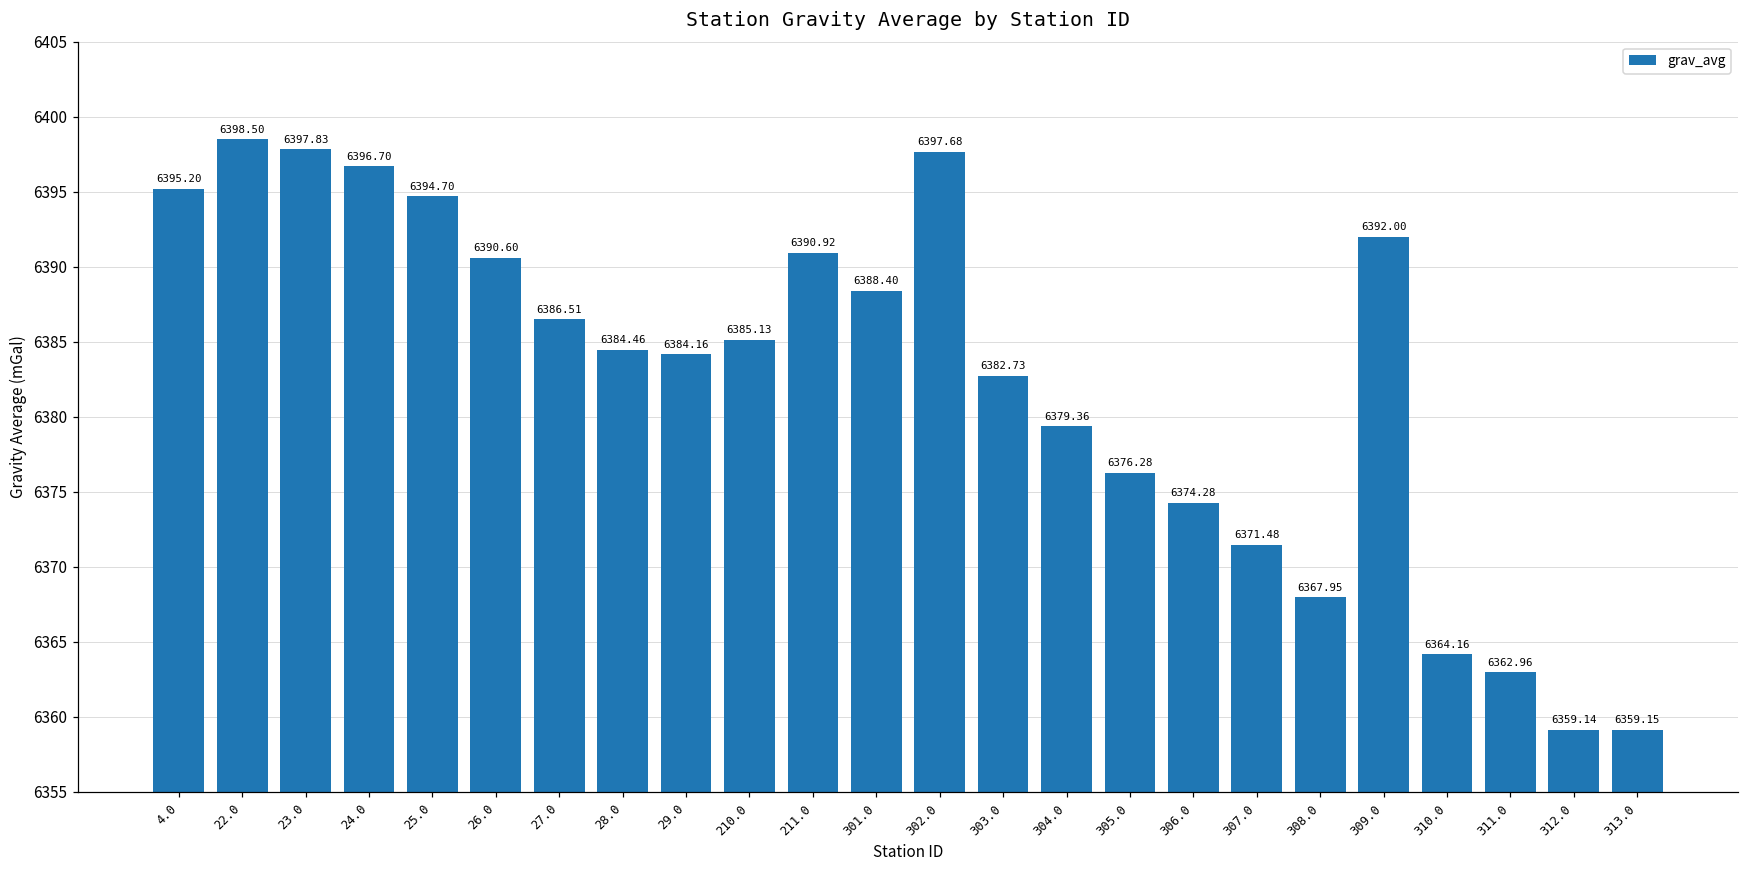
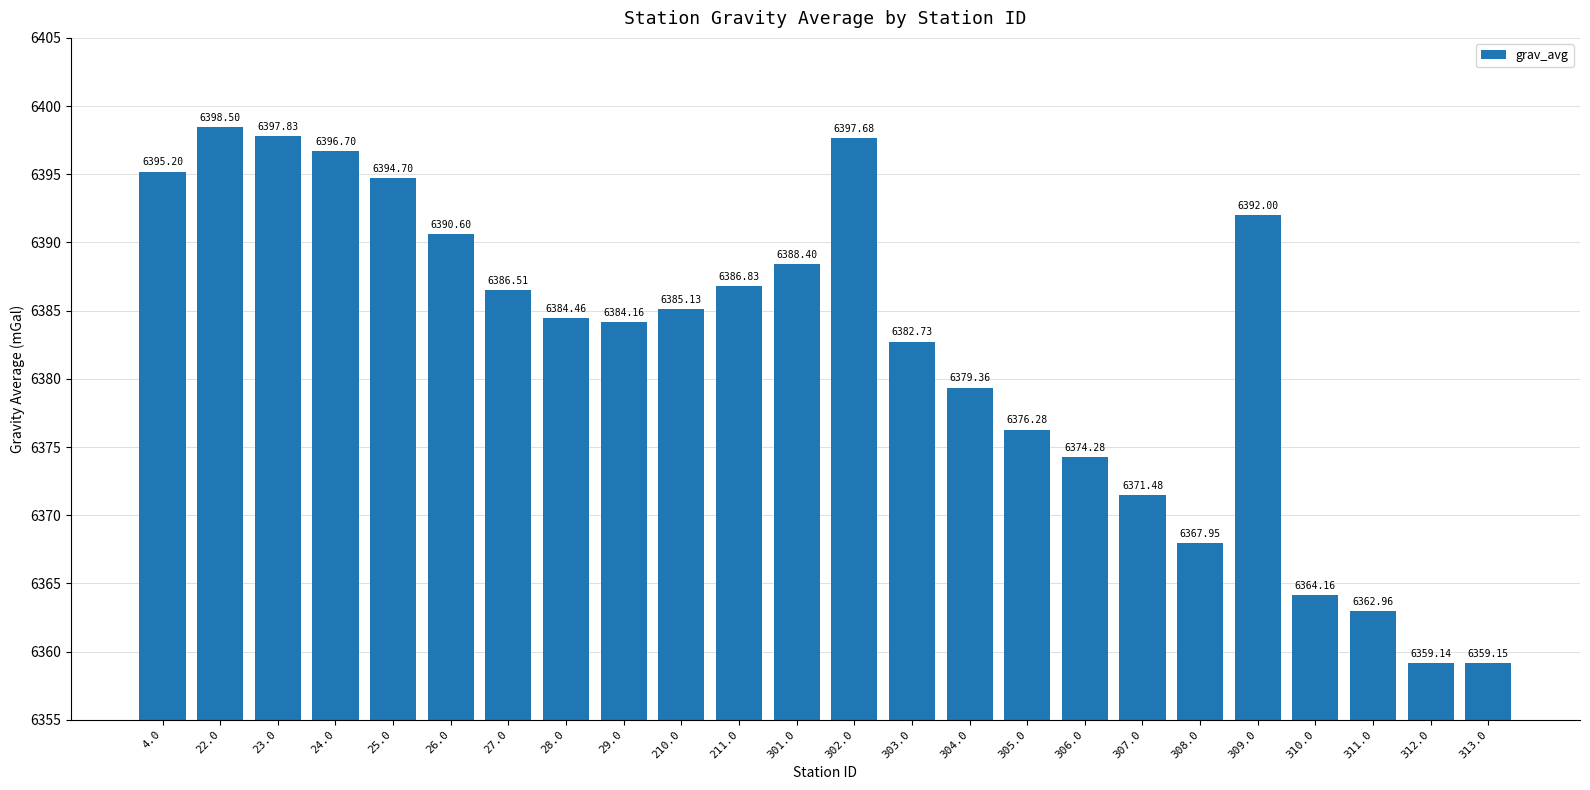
  {
    "4.0": 6395.20,
    "22.0": 6398.50,
    "23.0": 6397.83,
    "24.0": 6396.70,
    "25.0": 6394.70,
    "26.0": 6390.60,
    "27.0": 6386.51,
    "28.0": 6384.46,
    "29.0": 6384.16,
    "210.0": 6385.13,
-   "211.0": 6390.92,
+   "211.0": 6386.83,
    "301.0": 6388.40,
    "302.0": 6397.68,
    "303.0": 6382.73,
    "304.0": 6379.36,
    "305.0": 6376.28,
    "306.0": 6374.28,
    "307.0": 6371.48,
    "308.0": 6367.95,
    "309.0": 6392.00,
    "310.0": 6364.16,
    "311.0": 6362.96,
    "312.0": 6359.14,
    "313.0": 6359.15
  }
